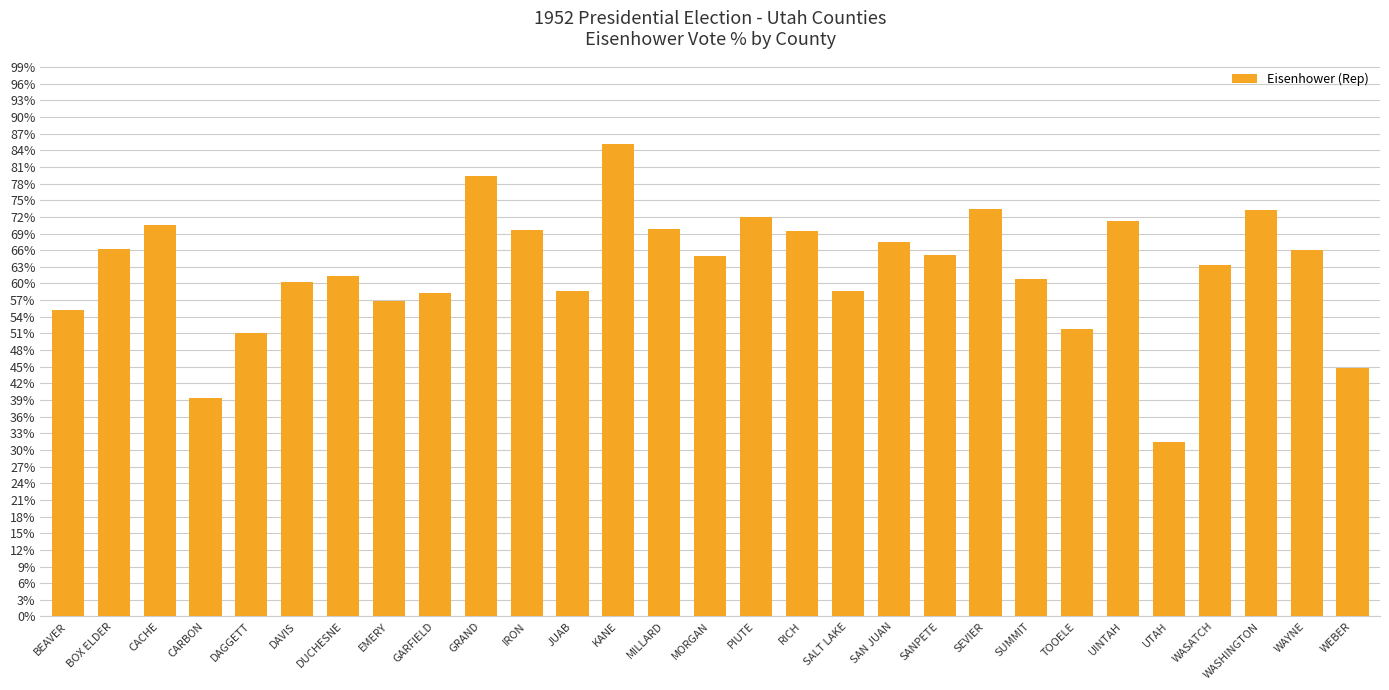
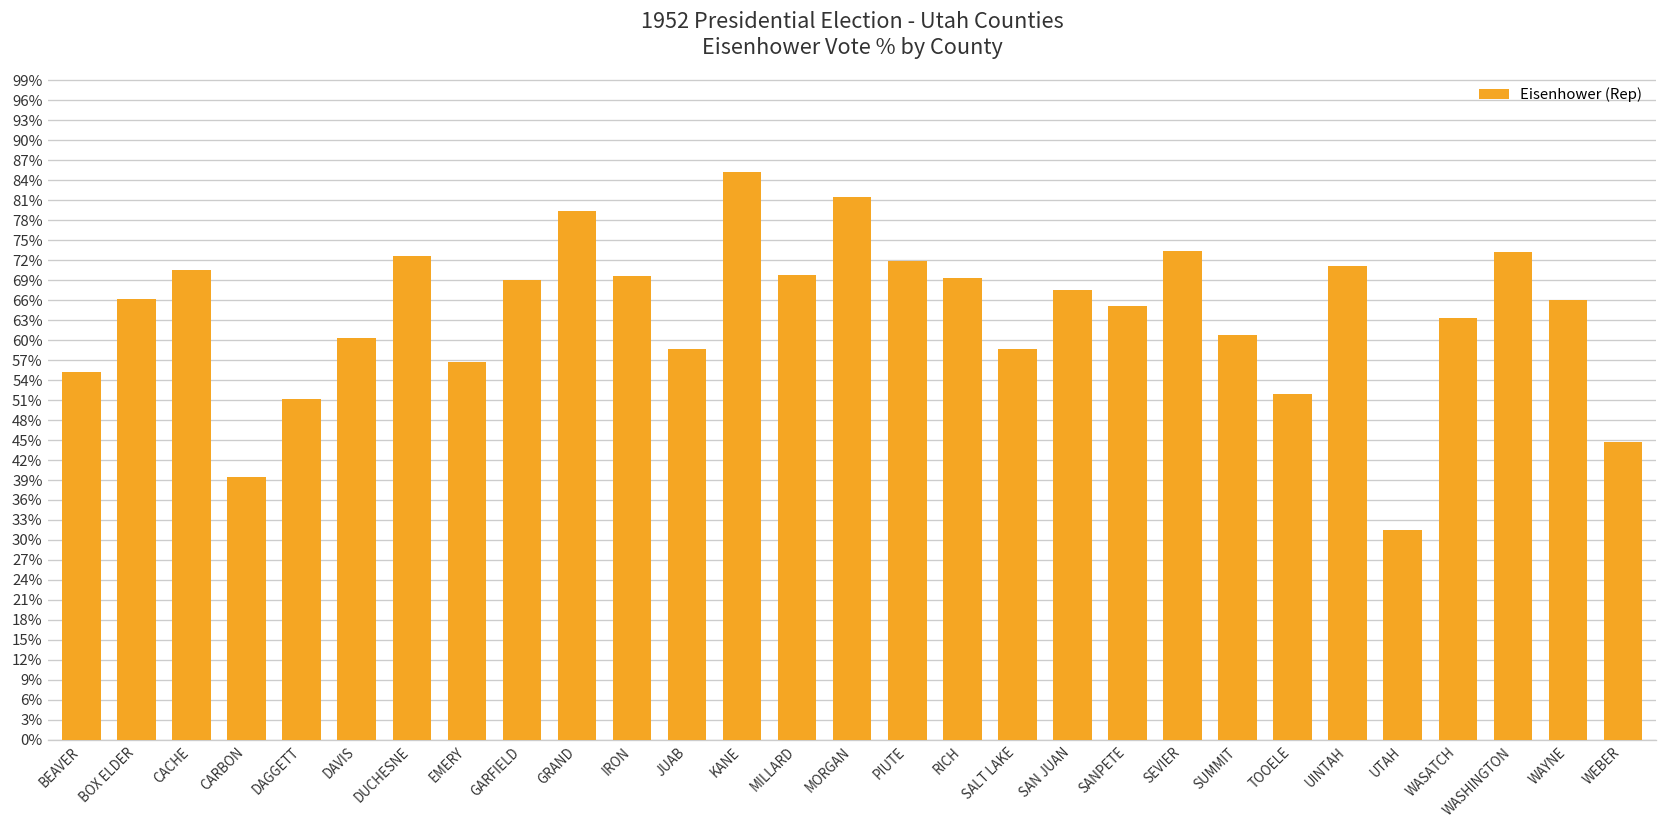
  {
    "BEAVER": "55%",
    "BOX ELDER": "66%",
    "CACHE": "71%",
    "CARBON": "39%",
    "DAGGETT": "51%",
    "DAVIS": "60%",
-   "DUCHESNE": "61%",
+   "DUCHESNE": "73%",
    "EMERY": "57%",
-   "GARFIELD": "58%",
+   "GARFIELD": "69%",
    "GRAND": "79%",
    "IRON": "70%",
    "JUAB": "59%",
    "KANE": "85%",
    "MILLARD": "70%",
-   "MORGAN": "65%",
+   "MORGAN": "81%",
    "PIUTE": "72%",
    "RICH": "69%",
    "SALT LAKE": "59%",
    "SAN JUAN": "68%",
    "SANPETE": "65%",
    "SEVIER": "73%",
    "SUMMIT": "61%",
    "TOOELE": "52%",
    "UINTAH": "71%",
    "UTAH": "31%",
    "WASATCH": "63%",
    "WASHINGTON": "73%",
    "WAYNE": "66%",
    "WEBER": "45%"
  }
